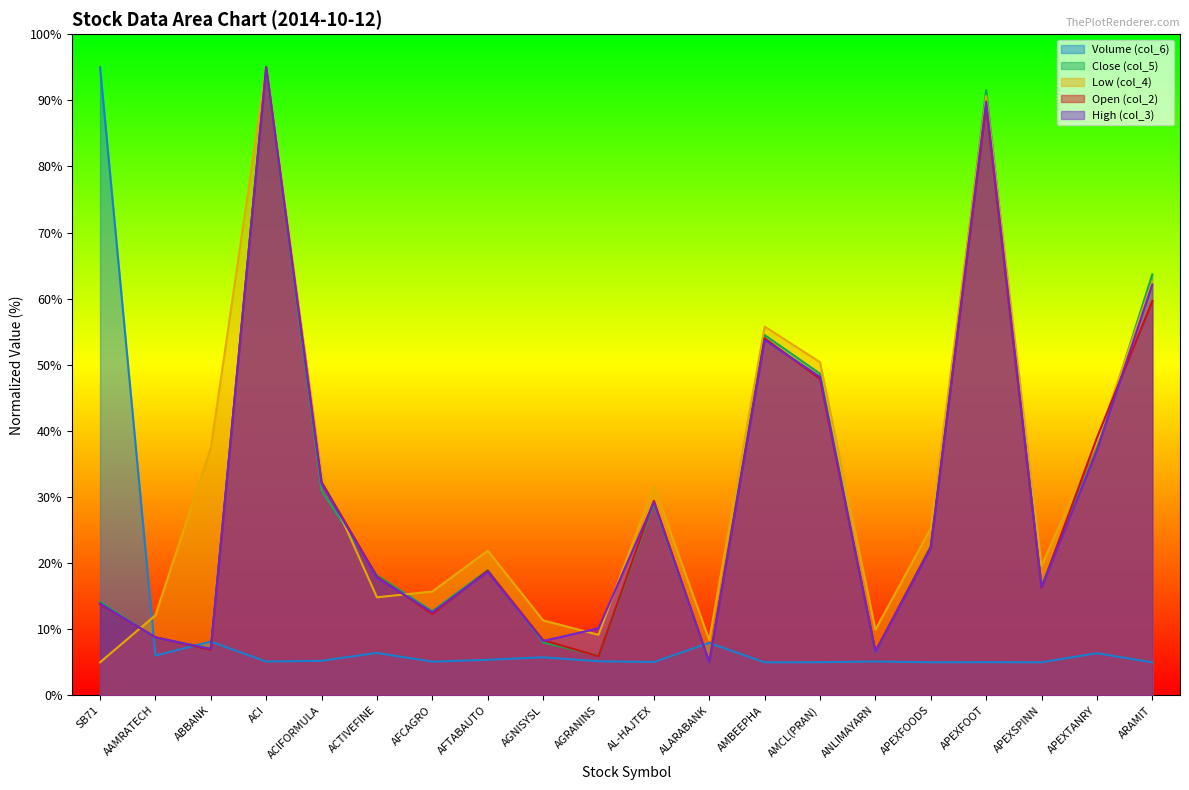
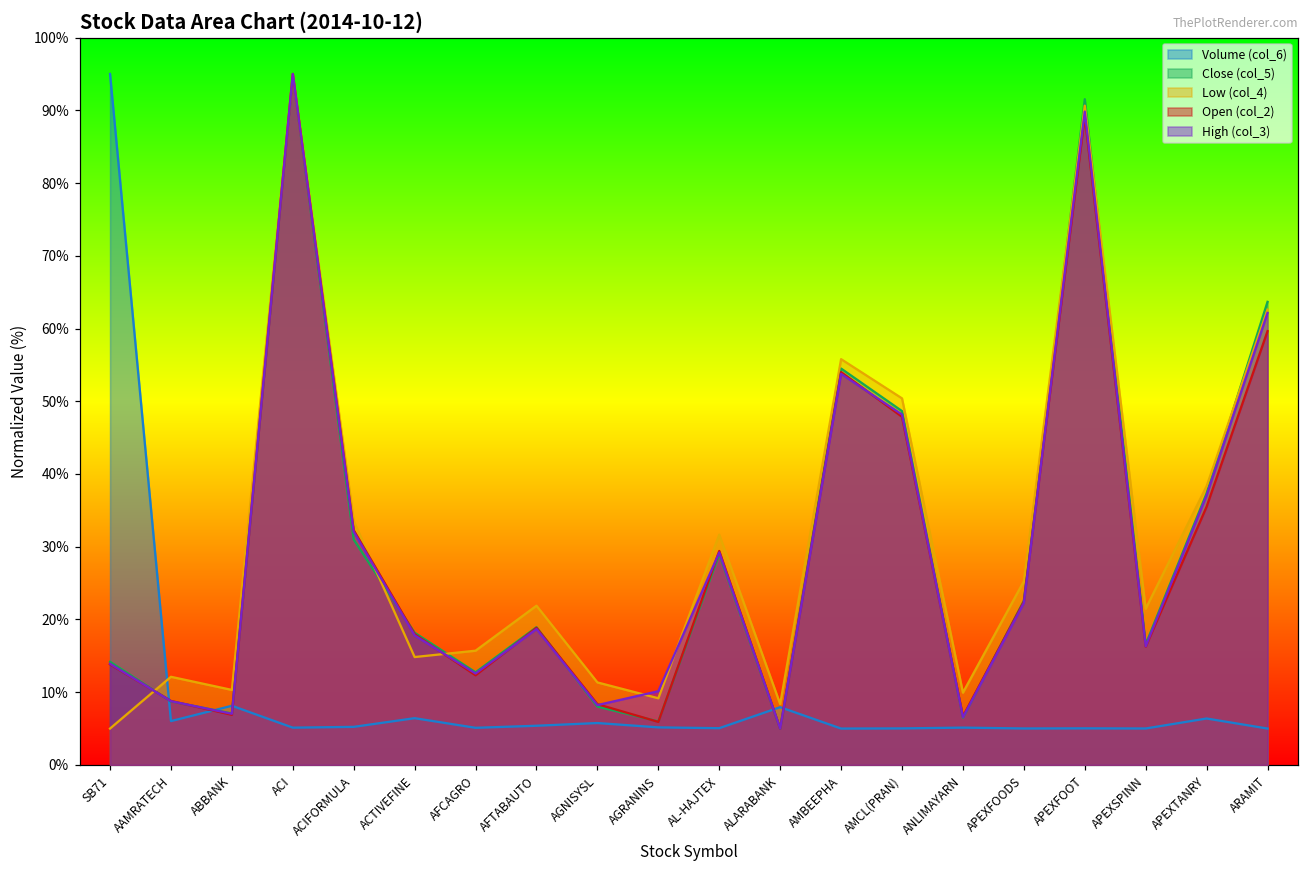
  {
    "Volume (col_6)": {
      "SB71": "95%",
      "AAMRATECH": "6%",
      "ABBANK": "8%",
      "ACI": "5%",
      "ACIFORMULA": "5%",
      "ACTIVEFINE": "6%",
      "AFCAGRO": "5%",
      "AFTABAUTO": "5%",
      "AGNISYSL": "6%",
      "AGRANINS": "5%",
      "AL-HAJTEX": "5%",
      "ALARABANK": "8%",
      "AMBEEPHA": "5%",
      "AMCL(PRAN)": "5%",
      "ANLIMAYARN": "5%",
      "APEXFOODS": "5%",
      "APEXFOOT": "5%",
      "APEXSPINN": "5%",
      "APEXTANRY": "6%",
      "ARAMIT": "5%"
    },
    "Close (col_5)": {
      "ACIFORMULA": "31%",
      "AMBEEPHA": "54%",
      "AMCL(PRAN)": "49%",
      "APEXFOOT": "92%",
      "ARAMIT": "64%"
    },
    "Low (col_4)": {
      "SB71": "5%",
      "AAMRATECH": "12%",
-     "ABBANK": "37%",
+     "ABBANK": "10%",
      "ACIFORMULA": "34%",
      "ACTIVEFINE": "15%",
      "AFCAGRO": "16%",
      "AFTABAUTO": "22%",
      "AGNISYSL": "11%",
      "AGRANINS": "9%",
      "AL-HAJTEX": "32%",
      "ALARABANK": "8%",
      "AMBEEPHA": "56%",
      "AMCL(PRAN)": "50%",
      "ANLIMAYARN": "10%",
      "APEXFOODS": "25%",
      "APEXFOOT": "91%",
-     "APEXSPINN": "20%",
+     "APEXSPINN": "21%",
      "APEXTANRY": "38%",
      "ARAMIT": "63%"
    },
    "Open (col_2)": {
      "APEXFOOT": "89%",
-     "APEXTANRY": "39%",
+     "APEXTANRY": "36%",
      "ARAMIT": "60%"
    },
    "High (col_3)": {
      "AGRANINS": "10%",
      "APEXFOOT": "90%",
      "ARAMIT": "62%"
    }
  }
